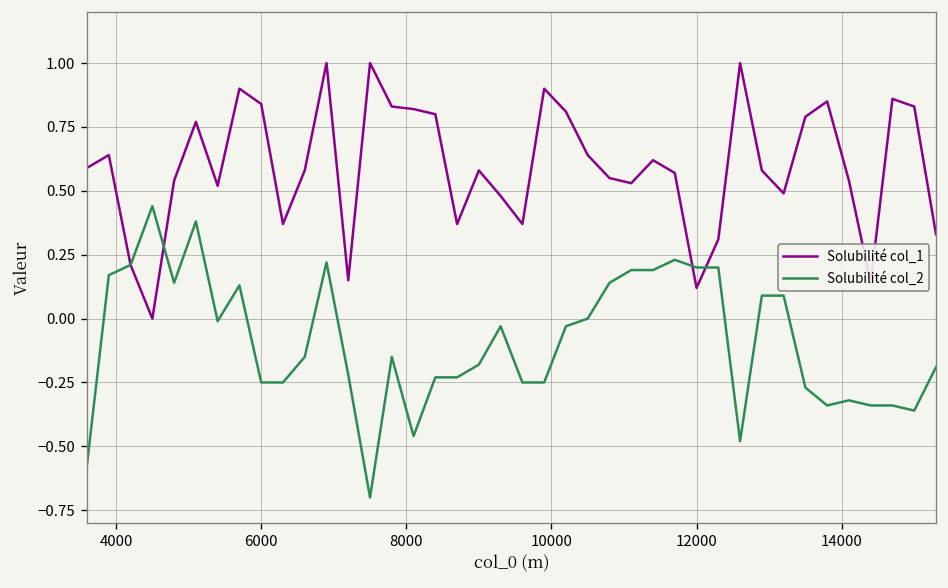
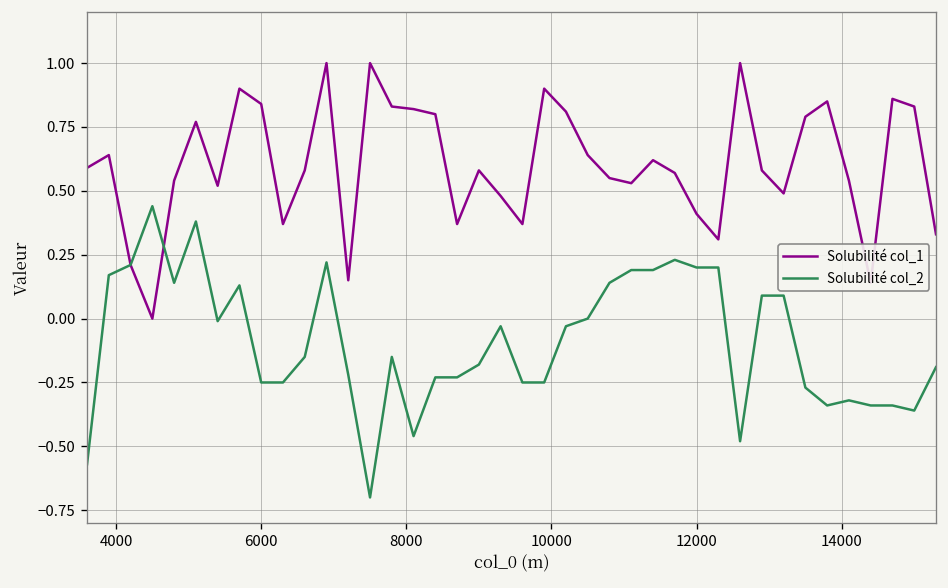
  {
    "Solubilité col_1": {
      "6000": 0.84,
-     "12000": 0.12
+     "12000": 0.41
    },
    "Solubilité col_2": {
      "6000": -0.25,
      "12000": 0.20
    }
  }
